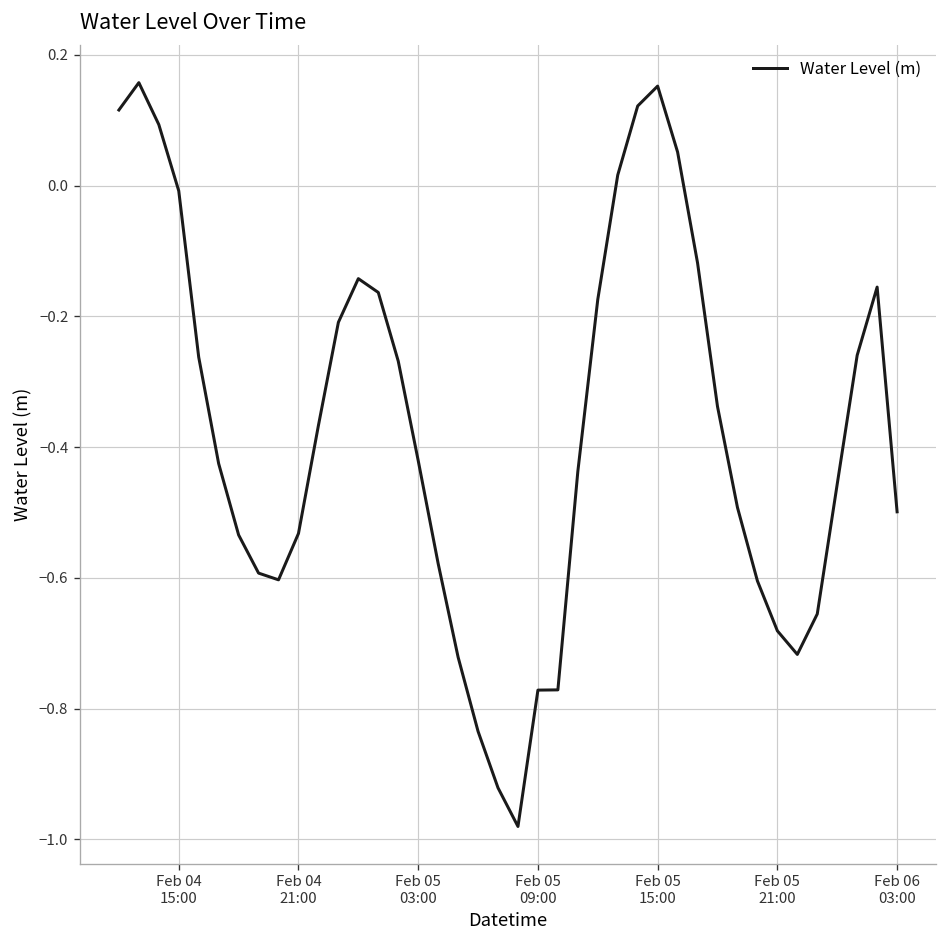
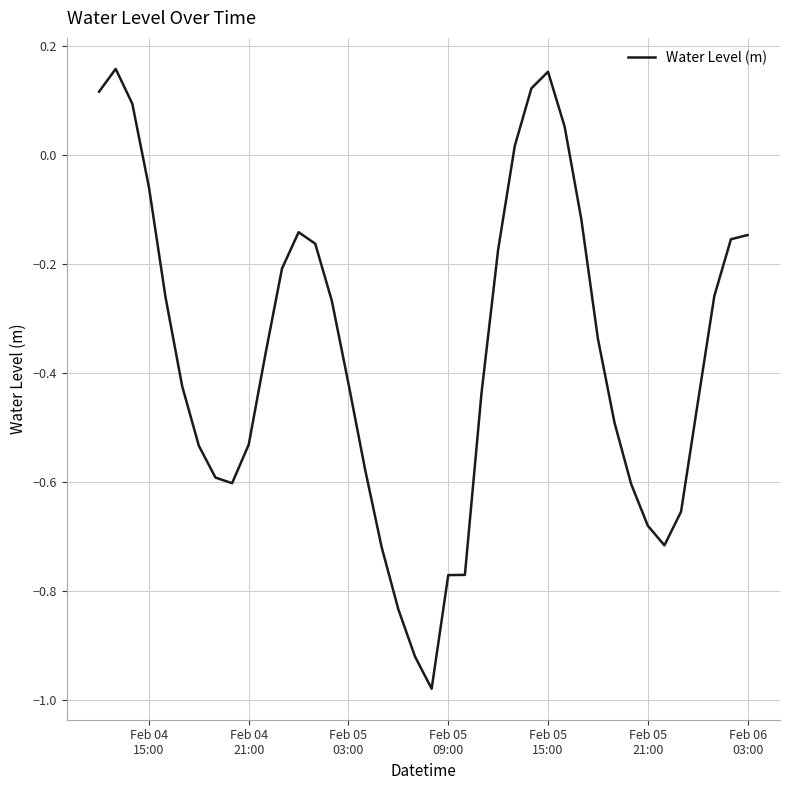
  {
-   "Feb 04 15:00": -0.01,
+   "Feb 04 15:00": -0.06,
    "Feb 04 21:00": -0.53,
    "Feb 05 03:00": -0.42,
    "Feb 05 09:00": -0.77,
    "Feb 05 15:00": 0.15,
    "Feb 05 21:00": -0.68,
-   "Feb 06 03:00": -0.50
+   "Feb 06 03:00": -0.15
  }
